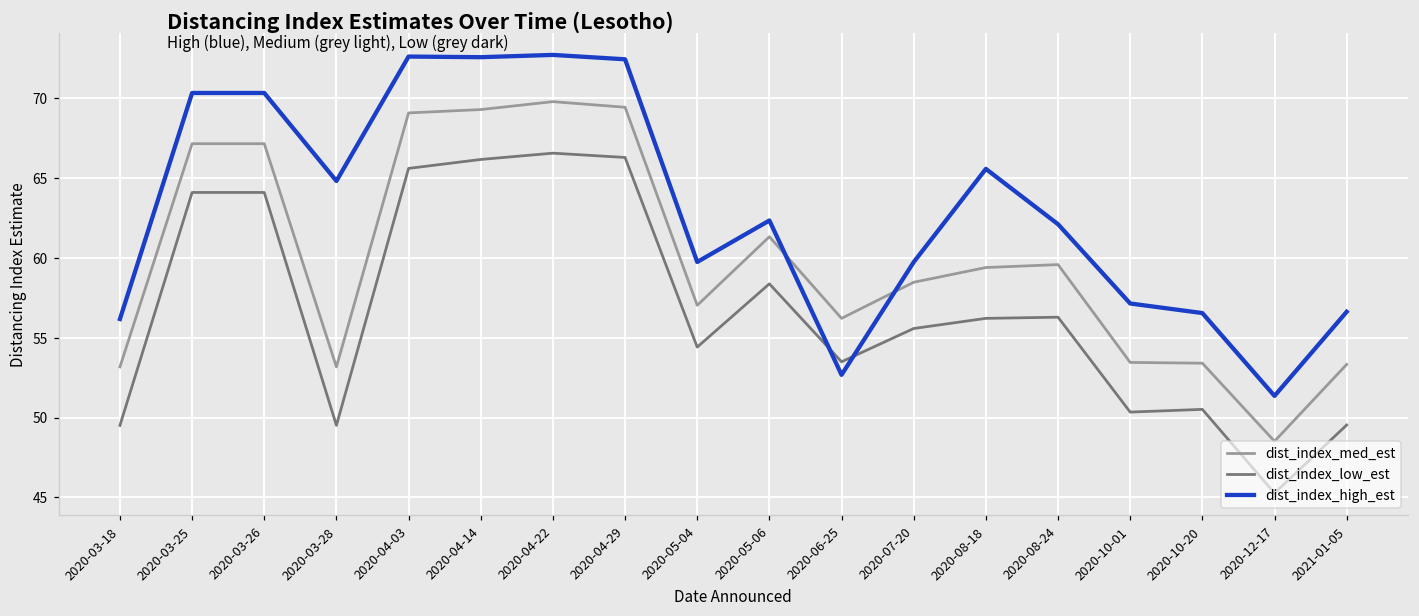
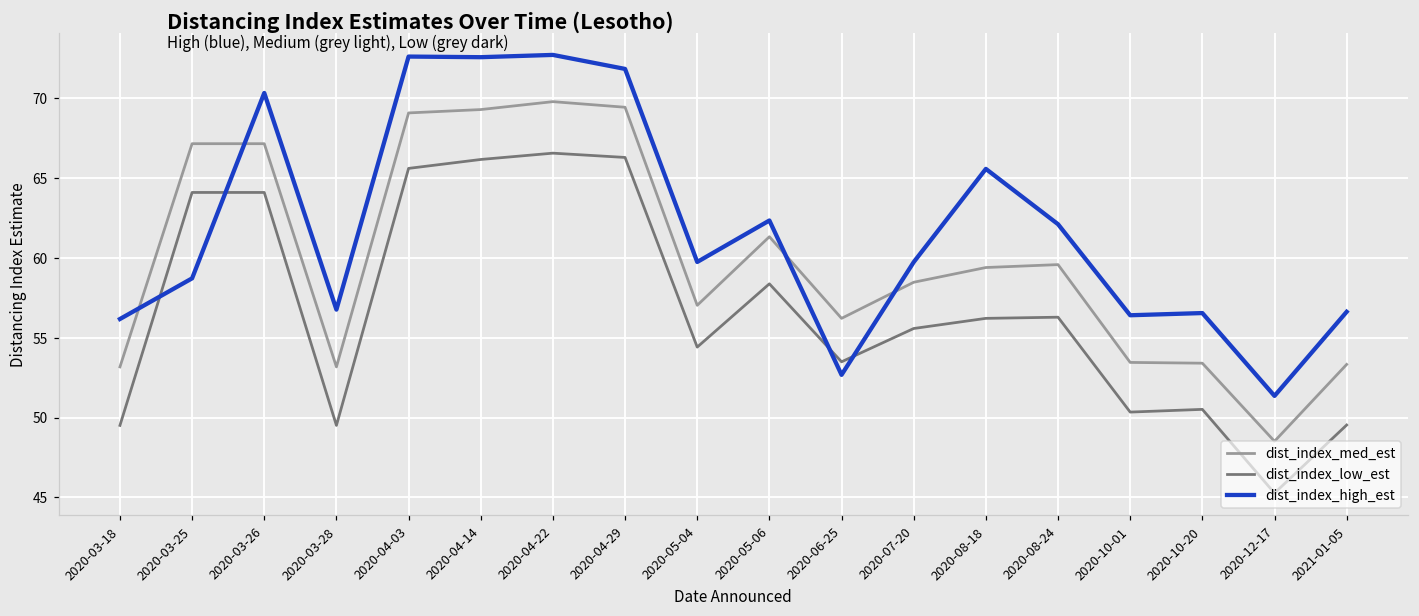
  {
    "dist_index_high_est": {
      "2020-03-18": 56.2,
-     "2020-03-25": 70.3,
+     "2020-03-25": 58.7,
      "2020-03-26": 70.3,
-     "2020-03-28": 64.8,
+     "2020-03-28": 56.8,
      "2020-04-03": 72.6,
      "2020-04-14": 72.6,
      "2020-04-22": 72.7,
-     "2020-04-29": 72.4,
+     "2020-04-29": 71.8,
      "2020-05-04": 59.7,
      "2020-05-06": 62.3,
      "2020-06-25": 52.7,
      "2020-07-20": 59.7,
      "2020-08-18": 65.6,
      "2020-08-24": 62.1,
-     "2020-10-01": 57.1,
+     "2020-10-01": 56.4,
      "2020-10-20": 56.5,
      "2020-12-17": 51.4,
      "2021-01-05": 56.6
    }
  }
